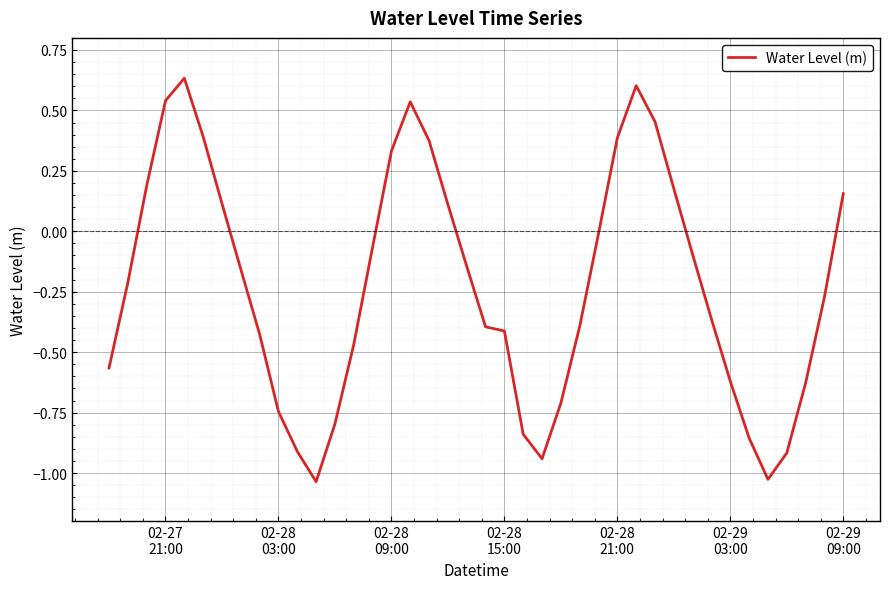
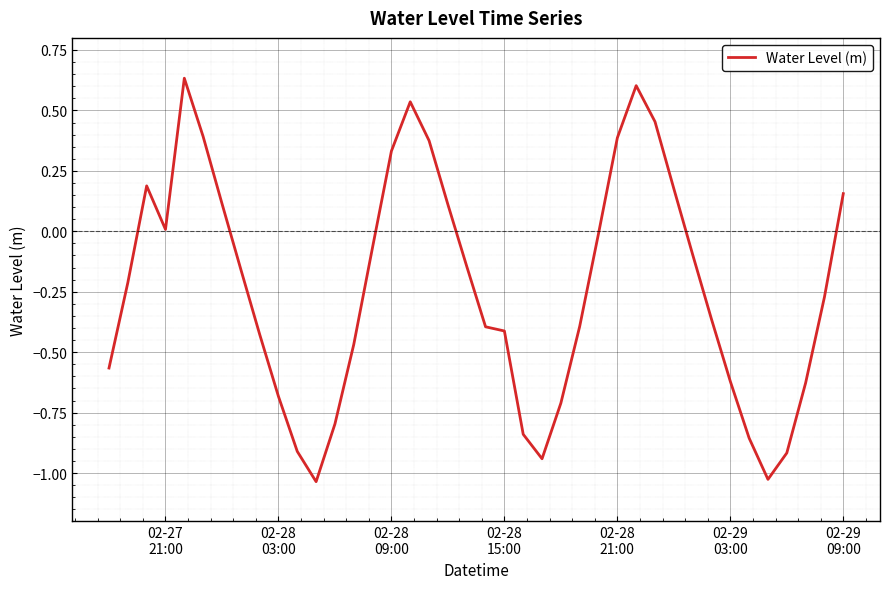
  {
-   "02-27 21:00": 0.54,
-   "02-28 03:00": -0.75,
+   "02-27 21:00": 0.01,
+   "02-28 03:00": -0.68,
    "02-28 09:00": 0.33,
    "02-28 15:00": -0.41,
    "02-28 21:00": 0.39,
    "02-29 03:00": -0.62,
    "02-29 09:00": 0.16
  }
